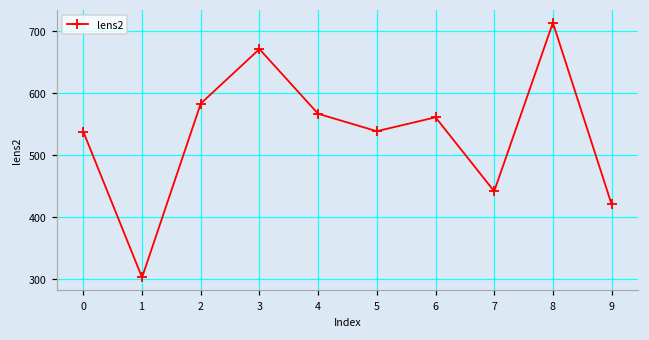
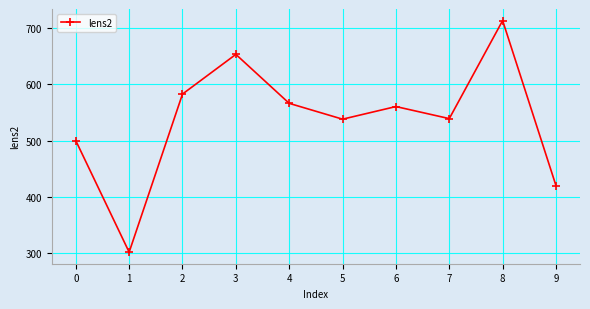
  {
-   "0": 540,
+   "0": 500,
    "1": 300,
    "2": 580,
-   "3": 670,
+   "3": 650,
    "4": 570,
    "5": 540,
    "6": 560,
-   "7": 440,
+   "7": 540,
    "8": 710,
    "9": 420
  }
